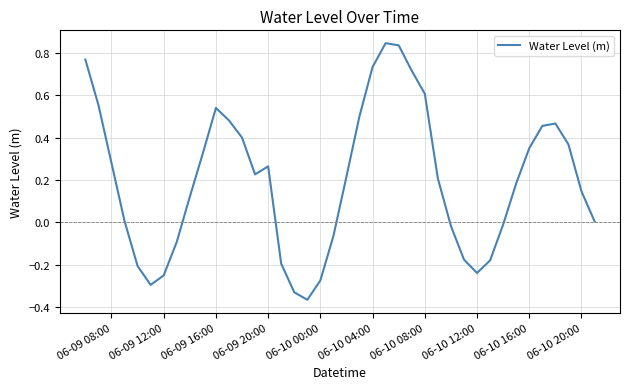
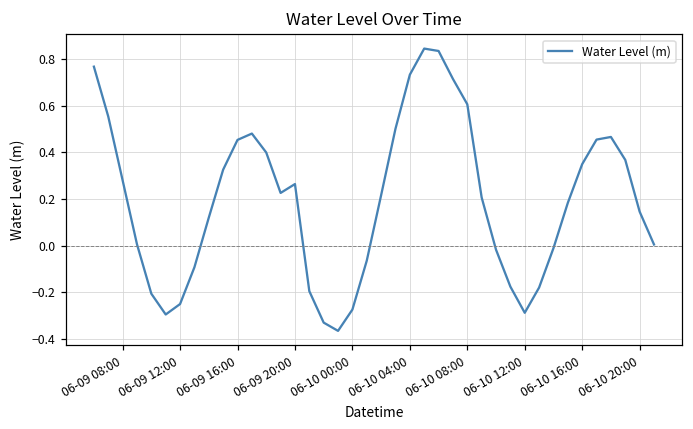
  {
    "06-09 08:00": 0.28,
    "06-09 12:00": -0.25,
-   "06-09 16:00": 0.54,
+   "06-09 16:00": 0.45,
    "06-09 20:00": 0.26,
    "06-10 00:00": -0.28,
    "06-10 04:00": 0.73,
    "06-10 08:00": 0.61,
-   "06-10 12:00": -0.24,
+   "06-10 12:00": -0.29,
    "06-10 16:00": 0.35,
    "06-10 20:00": 0.15
  }
